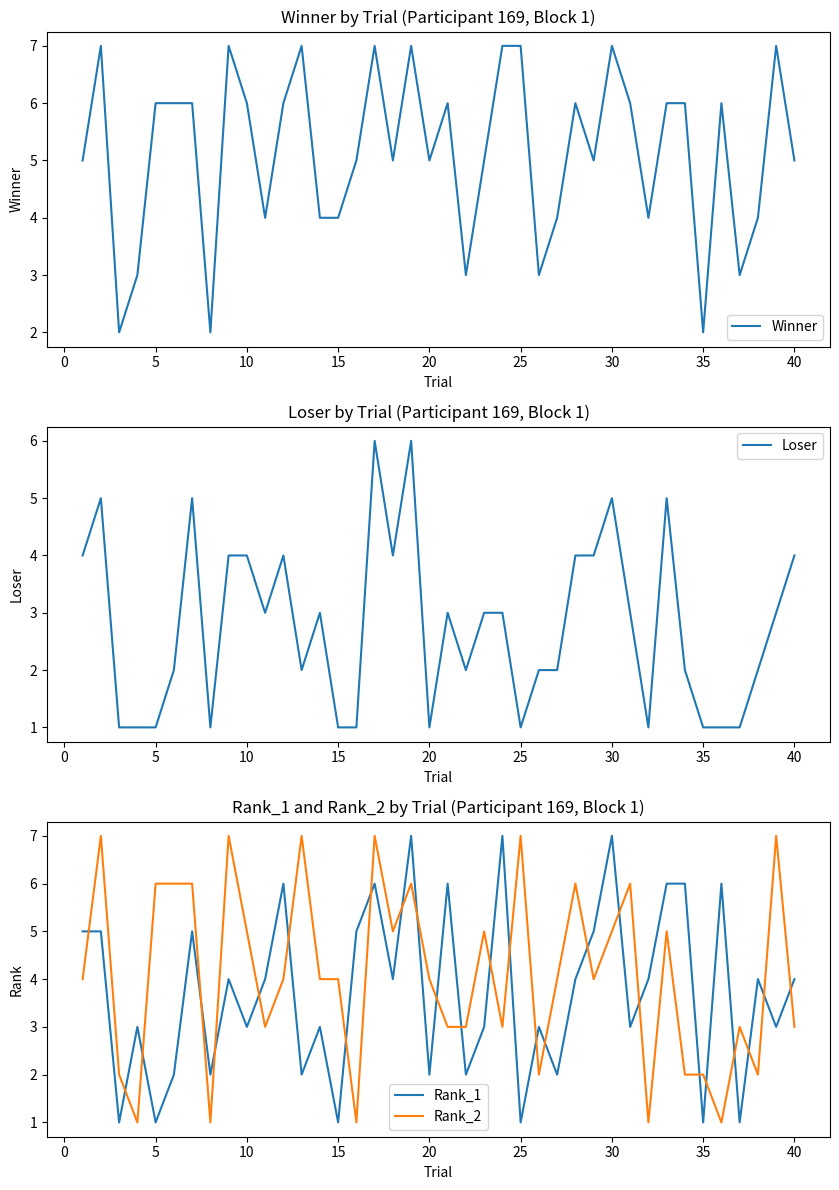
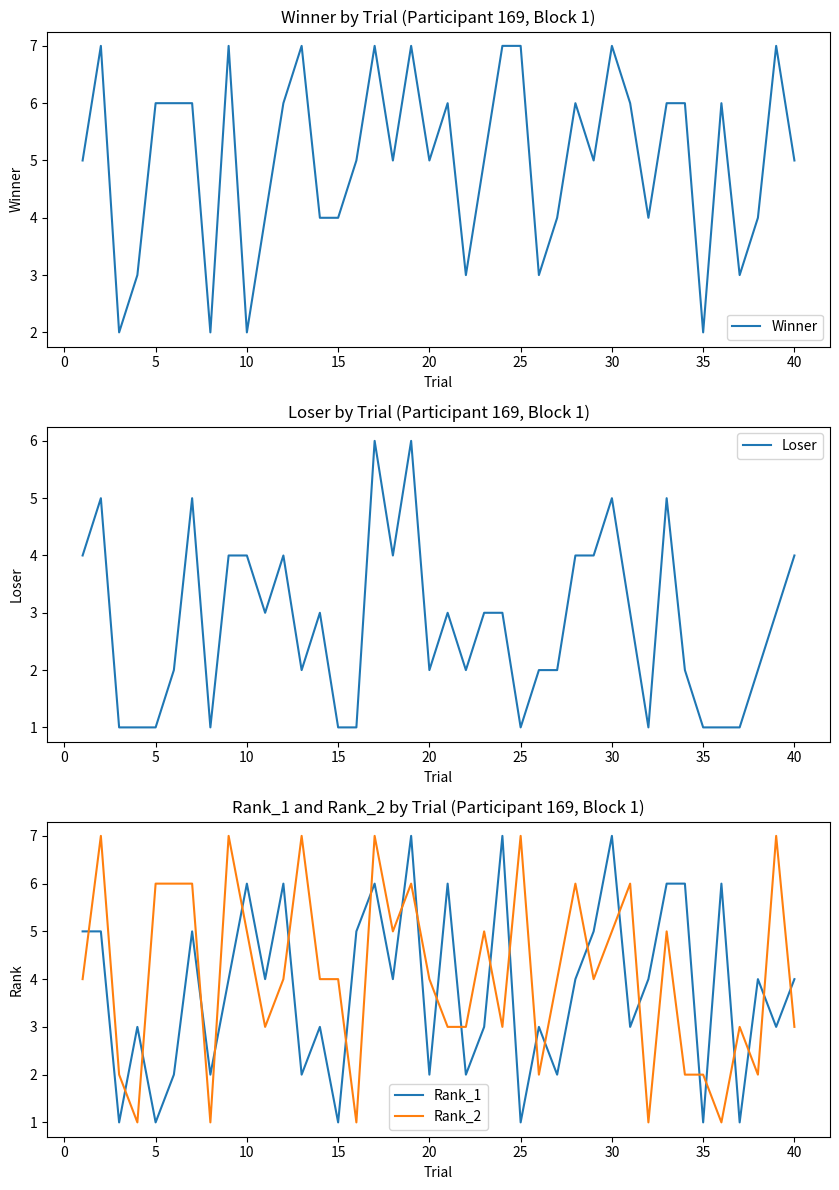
  {
    "Winner by Trial (Participant 169, Block 1)": {
      "5": 6,
-     "10": 6,
+     "10": 2,
      "15": 4,
      "20": 5,
      "25": 7,
      "30": 7,
      "35": 2,
      "40": 5
    },
    "Loser by Trial (Participant 169, Block 1)": {
      "5": 1,
      "10": 4,
      "15": 1,
-     "20": 1,
+     "20": 2,
      "25": 1,
      "30": 5,
      "35": 1,
      "40": 4
    },
    "Rank_1 and Rank_2 by Trial (Participant 169, Block 1)": {
      "Rank_1": {
        "5": 1,
-       "10": 3,
+       "10": 6,
        "15": 1,
        "20": 2,
        "25": 1,
        "30": 7,
        "35": 1,
        "40": 4
      },
      "Rank_2": {
        "5": 6,
        "10": 5,
        "15": 4,
        "20": 4,
        "25": 7,
        "30": 5,
        "35": 2,
        "40": 3
      }
    }
  }
